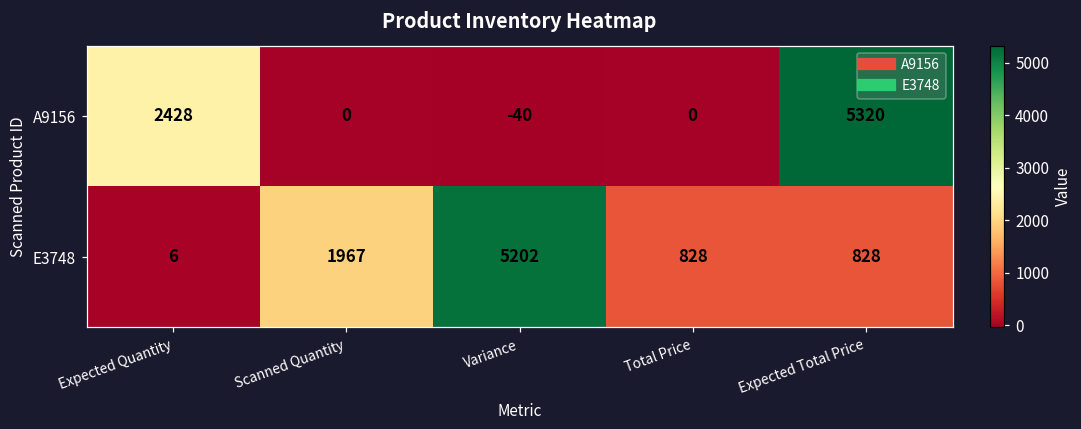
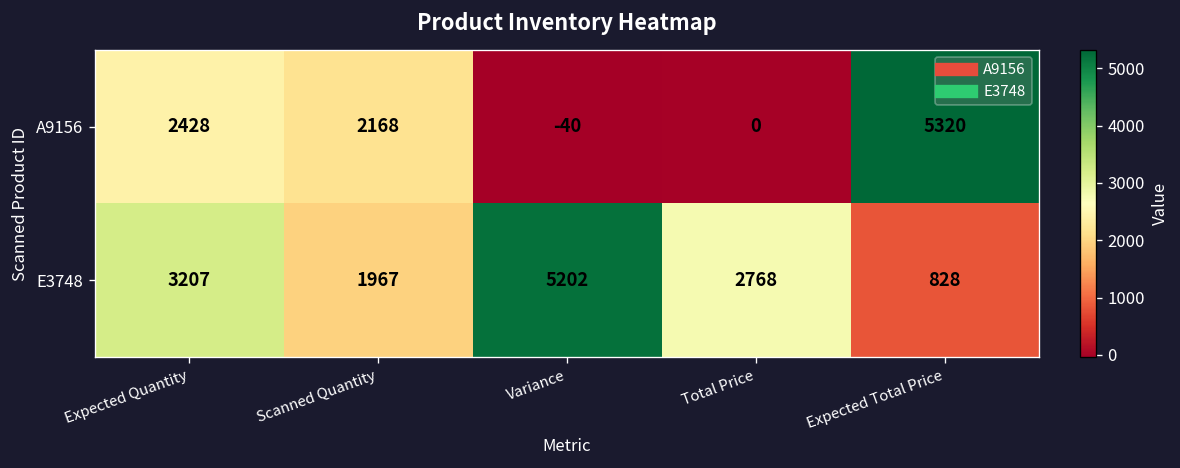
  {
    "A9156": {
      "Expected Quantity": 2428,
-     "Scanned Quantity": 0,
+     "Scanned Quantity": 2168,
      "Variance": -40,
      "Total Price": 0,
      "Expected Total Price": 5320
    },
    "E3748": {
-     "Expected Quantity": 6,
+     "Expected Quantity": 3207,
      "Scanned Quantity": 1967,
      "Variance": 5202,
-     "Total Price": 828,
+     "Total Price": 2768,
      "Expected Total Price": 828
    }
  }
